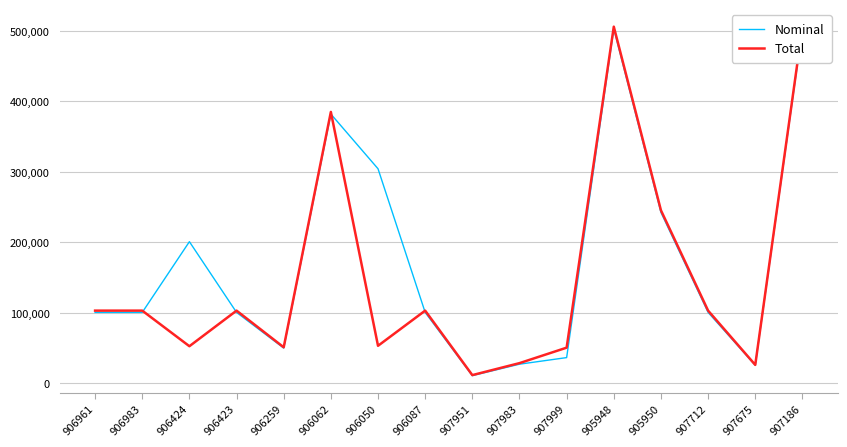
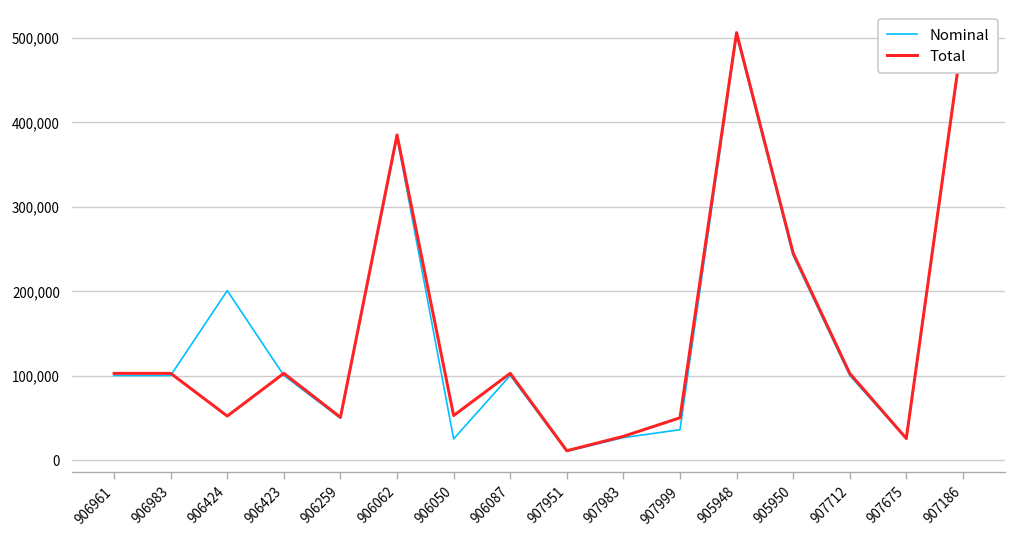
  {
    "Nominal": {
      "906424": "200,000",
-     "906050": "300,000",
+     "906050": "30,000",
      "907999": "40,000"
    },
    "Total": {
      "906424": "50,000",
      "906050": "50,000",
      "907999": "50,000"
    }
  }
